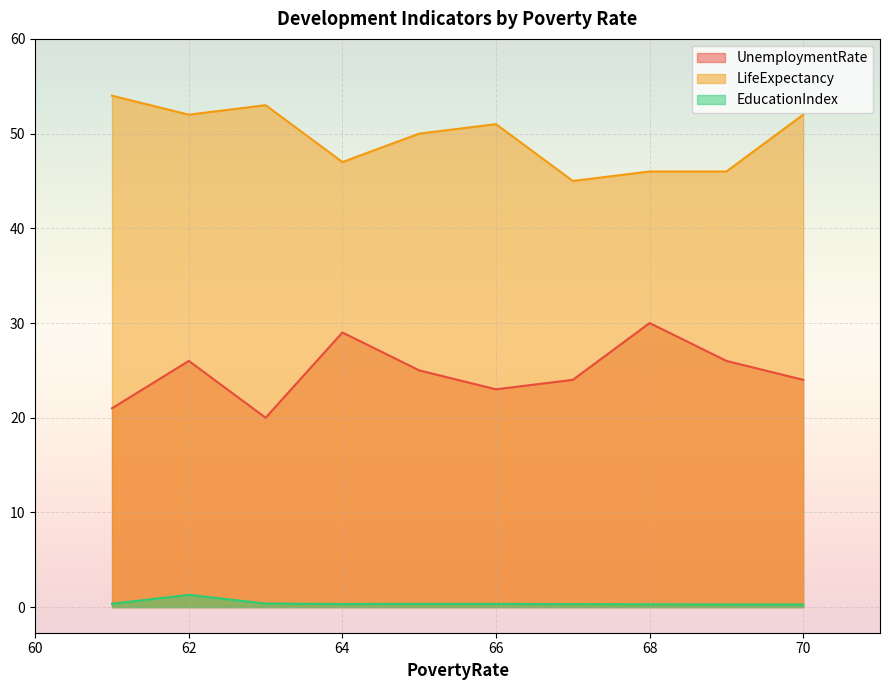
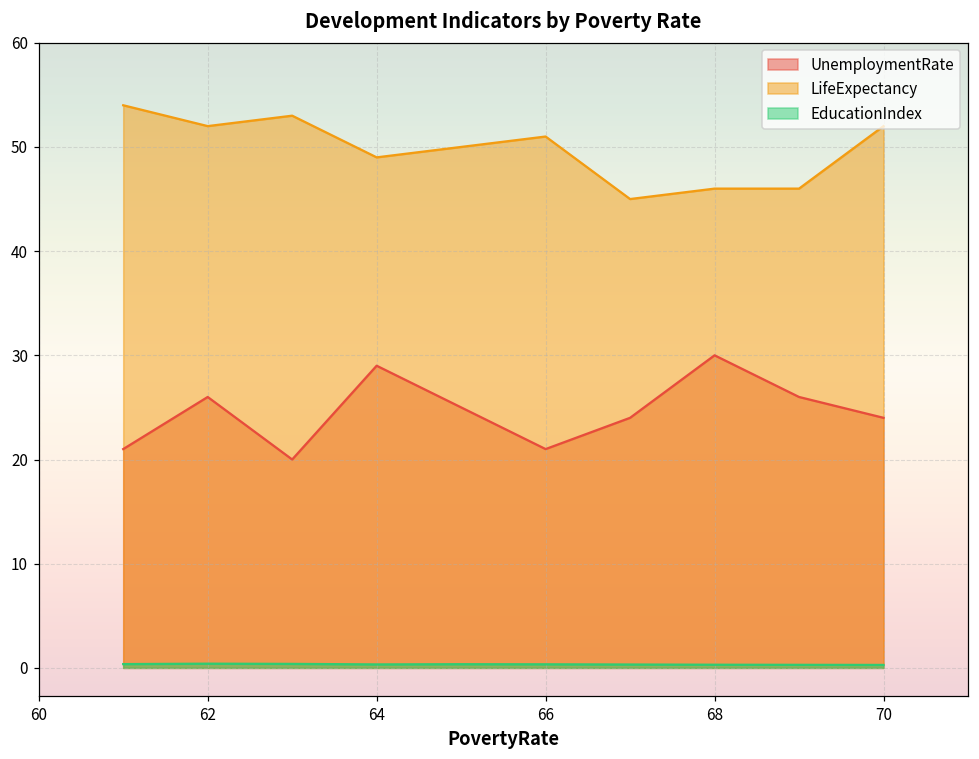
  {
    "UnemploymentRate": {
      "62": 26,
      "64": 29,
-     "66": 23,
+     "66": 21,
      "68": 30,
      "70": 24
    },
    "LifeExpectancy": {
      "62": 52,
-     "64": 47,
+     "64": 49,
      "66": 51,
      "68": 46,
      "70": 52
    },
    "EducationIndex": {
-     "62": 1,
+     "62": 0,
      "64": 0,
      "66": 0,
      "68": 0,
      "70": 0
    }
  }
